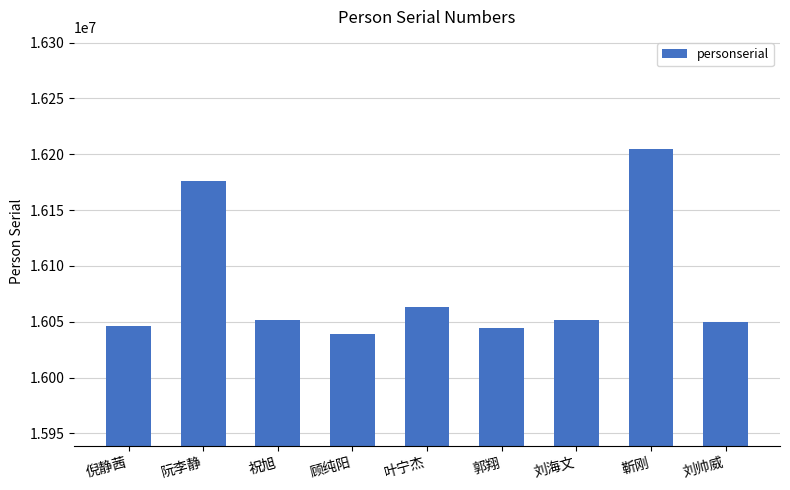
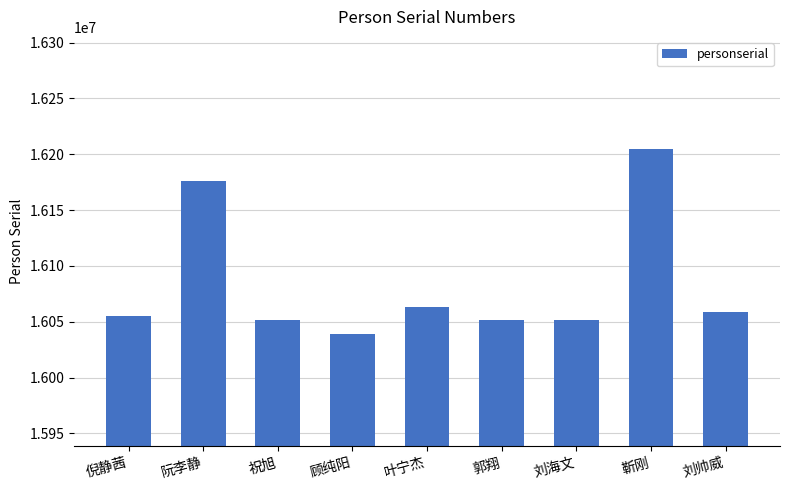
  {
-   "倪静茜": 16046000,
+   "倪静茜": 16055000,
    "阮李静": 16176000,
    "祝旭": 16051000,
    "顾纯阳": 16039000,
    "叶宁杰": 16063000,
-   "郭翔": 16045000,
+   "郭翔": 16052000,
    "刘海文": 16052000,
    "靳刚": 16205000,
-   "刘帅威": 16050000
+   "刘帅威": 16059000
  }
